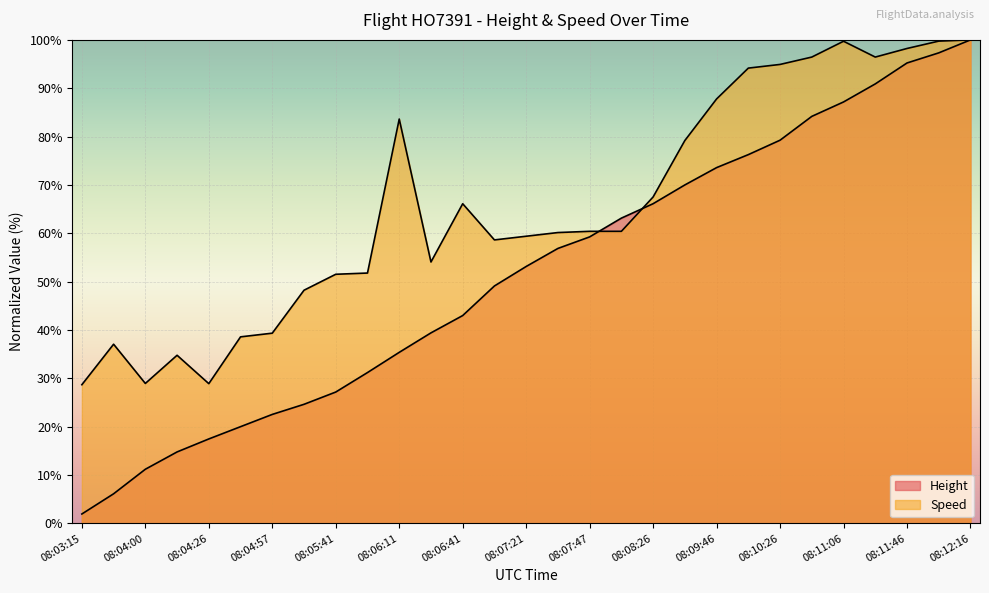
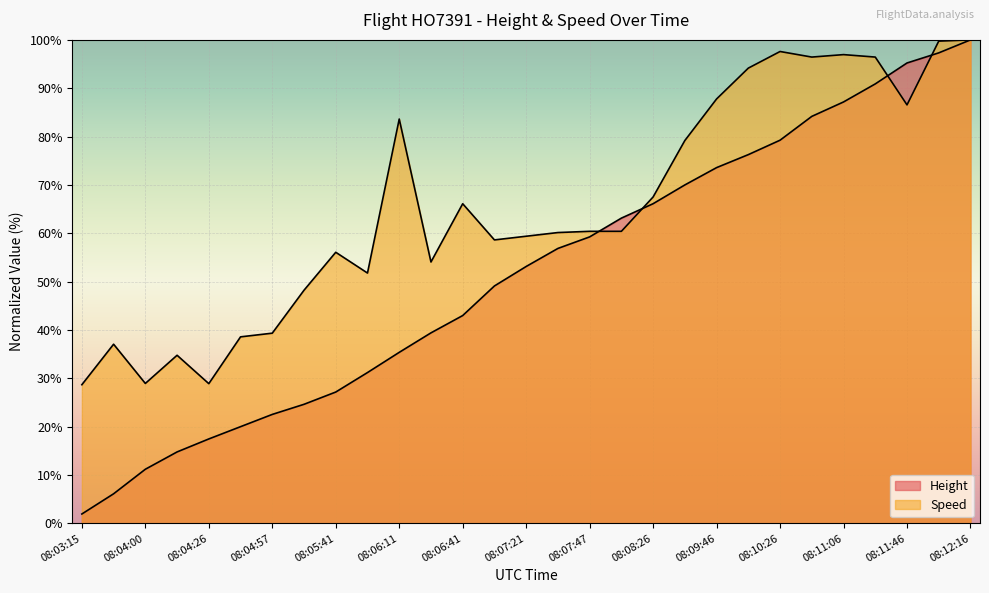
  {
    "Height": {
      "08:03:15": "2%",
      "08:04:00": "11%",
      "08:04:26": "17%",
      "08:04:57": "23%",
      "08:05:41": "27%",
      "08:06:11": "35%",
      "08:06:41": "43%",
      "08:07:21": "53%",
      "08:07:47": "59%",
      "08:08:26": "66%",
      "08:09:46": "74%",
      "08:10:26": "79%",
      "08:11:06": "87%",
      "08:11:46": "95%"
    },
    "Speed": {
      "08:03:15": "29%",
      "08:04:00": "29%",
      "08:04:26": "29%",
      "08:04:57": "39%",
-     "08:05:41": "52%",
+     "08:05:41": "56%",
      "08:06:11": "84%",
      "08:06:41": "66%",
      "08:07:21": "59%",
      "08:07:47": "60%",
      "08:08:26": "68%",
      "08:09:46": "88%",
-     "08:10:26": "95%",
-     "08:11:06": "100%",
-     "08:11:46": "98%"
+     "08:10:26": "98%",
+     "08:11:06": "97%",
+     "08:11:46": "87%"
    }
  }
